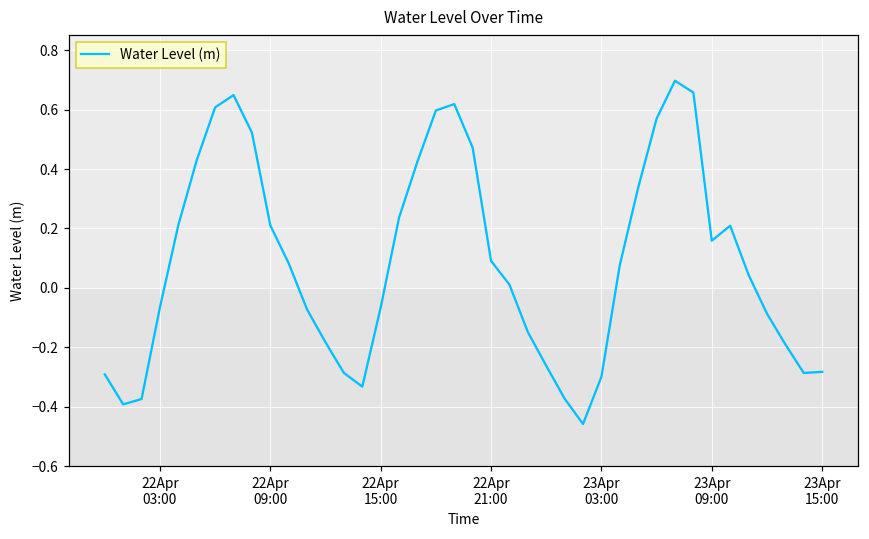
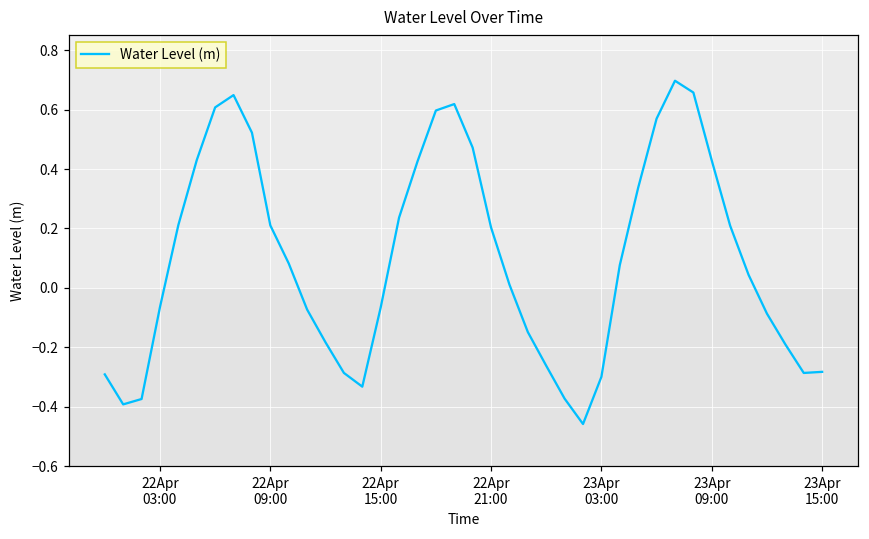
  {
    "22Apr 03:00": -0.06,
    "22Apr 09:00": 0.21,
    "22Apr 15:00": -0.07,
-   "22Apr 21:00": 0.09,
+   "22Apr 21:00": 0.20,
    "23Apr 03:00": -0.30,
-   "23Apr 09:00": 0.16,
+   "23Apr 09:00": 0.43,
    "23Apr 15:00": -0.28
  }
